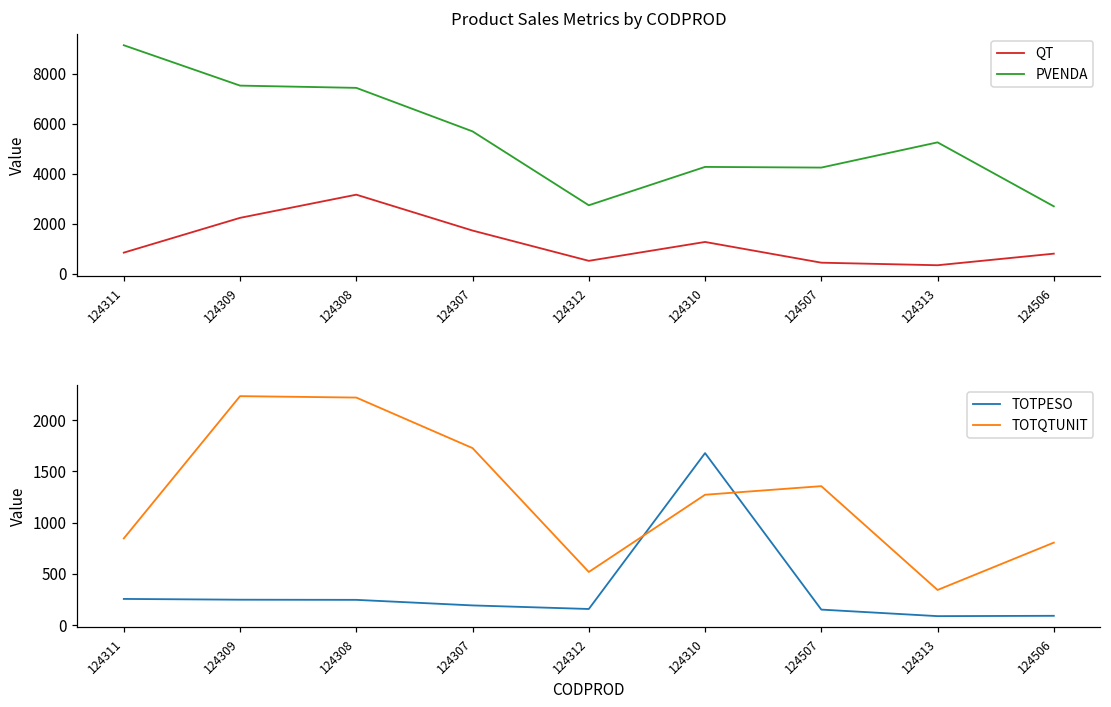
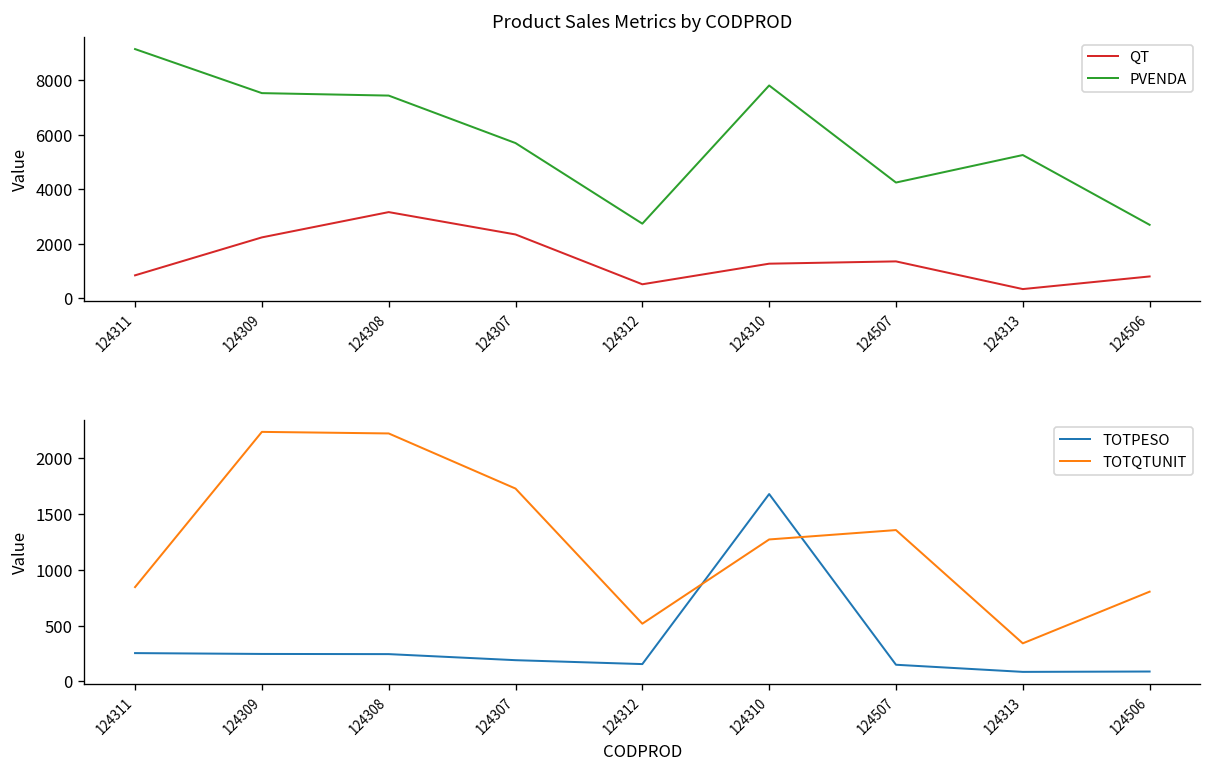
  {
    "Product Sales Metrics by CODPROD": {
      "QT": {
        "124311": 800,
        "124309": 2200,
        "124308": 3200,
-       "124307": 1700,
+       "124307": 2300,
        "124312": 500,
        "124310": 1300,
-       "124507": 400,
+       "124507": 1400,
        "124313": 300,
        "124506": 800
      },
      "PVENDA": {
        "124311": 9100,
        "124309": 7500,
        "124308": 7400,
        "124307": 5700,
        "124312": 2700,
-       "124310": 4300,
+       "124310": 7800,
        "124507": 4200,
        "124313": 5300,
        "124506": 2700
      }
    }
  }
